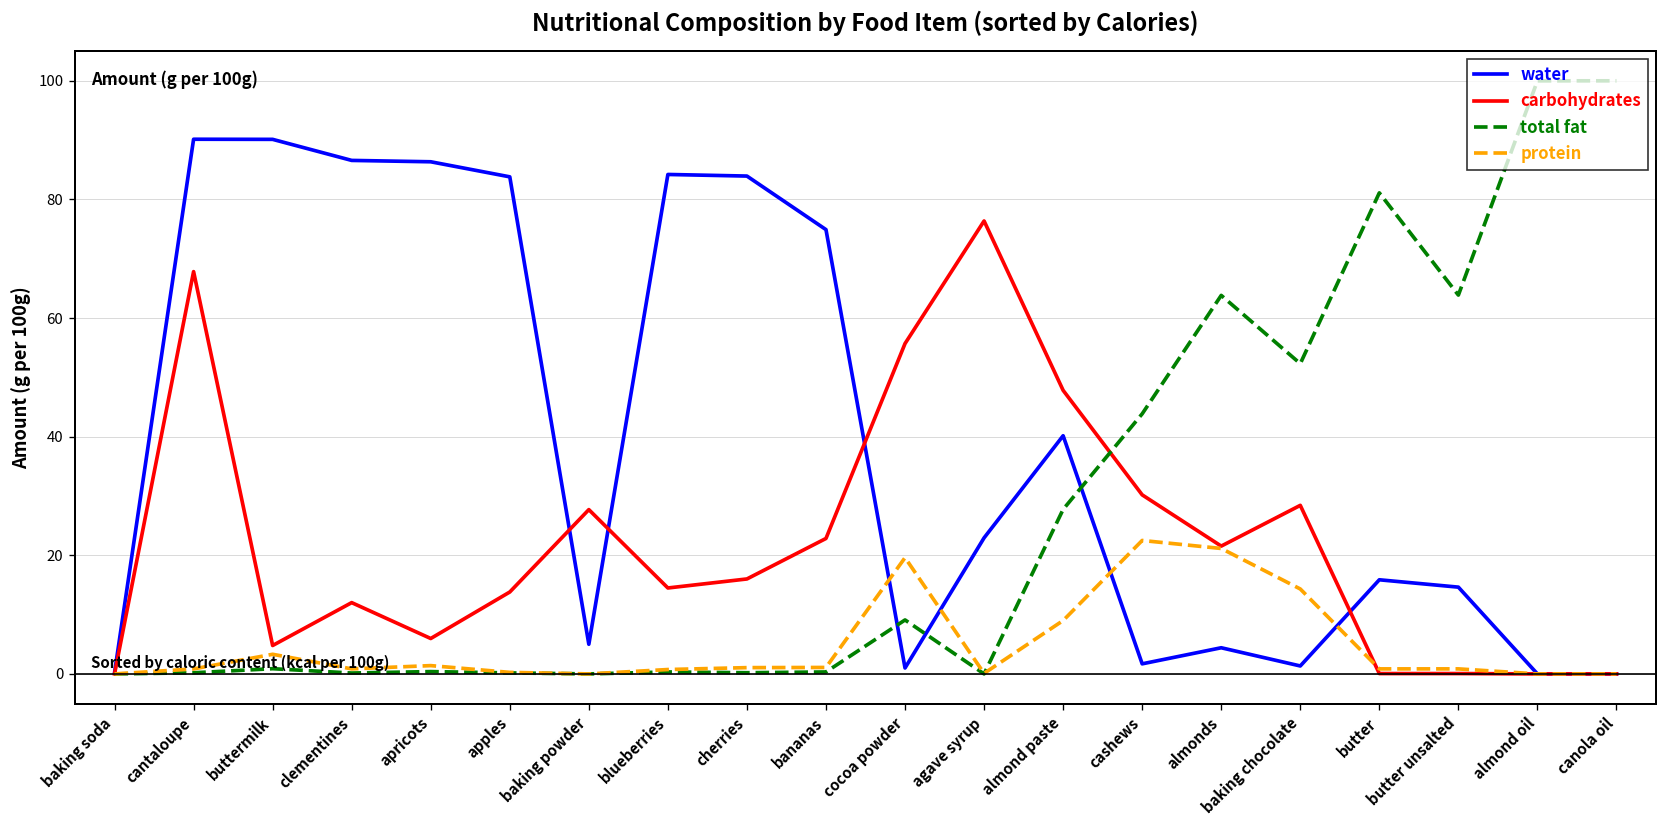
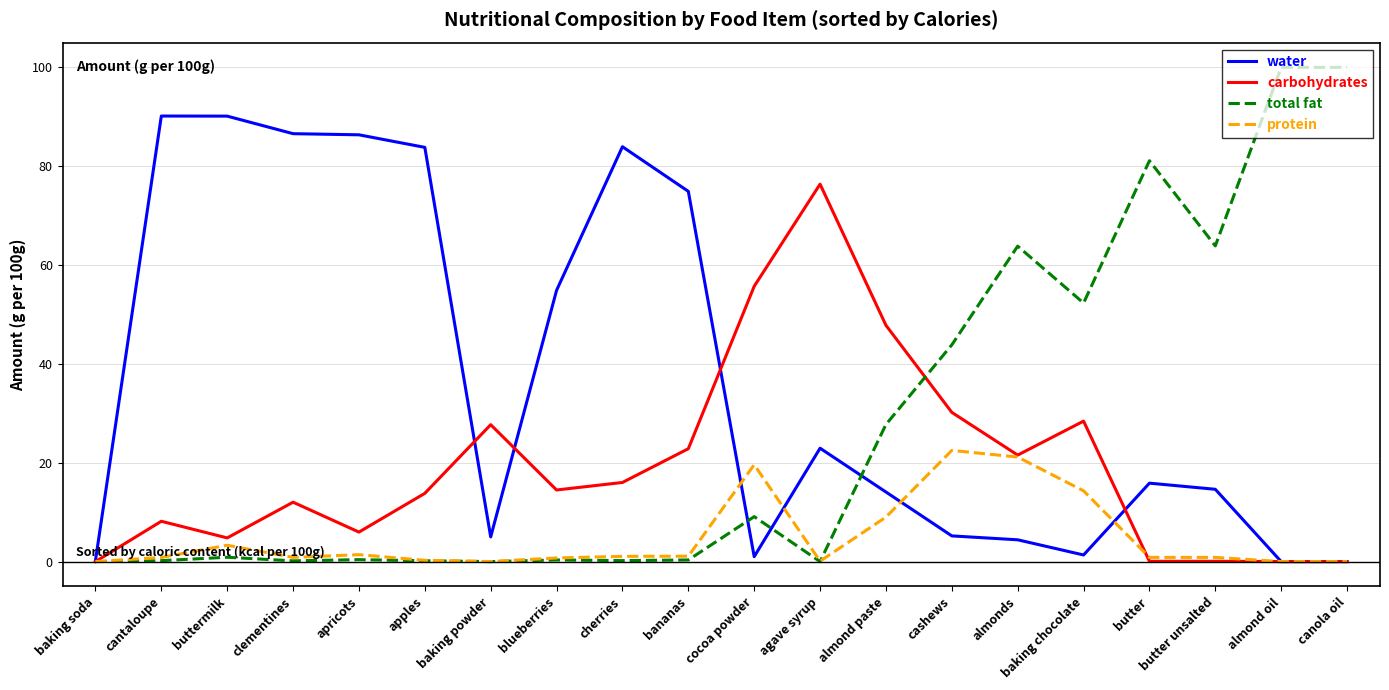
  {
    "water": {
      "cantaloupe": 90,
      "buttermilk": 90,
      "clementines": 87,
      "apricots": 86,
      "apples": 84,
      "baking powder": 5,
-     "blueberries": 84,
+     "blueberries": 55,
      "cherries": 84,
      "bananas": 75,
      "cocoa powder": 1,
      "agave syrup": 23,
-     "almond paste": 40,
-     "cashews": 2,
+     "almond paste": 14,
+     "cashews": 5,
      "almonds": 4,
      "baking chocolate": 1,
      "butter": 16,
      "butter unsalted": 15
    },
    "carbohydrates": {
-     "cantaloupe": 68,
+     "cantaloupe": 8,
      "buttermilk": 5,
      "clementines": 12,
      "apricots": 6,
      "apples": 14,
      "baking powder": 28,
      "blueberries": 14,
      "cherries": 16,
      "bananas": 23,
      "cocoa powder": 56,
      "agave syrup": 76,
      "almond paste": 48,
      "cashews": 30,
      "baking chocolate": 28,
      "butter": 0,
      "butter unsalted": 0
    },
    "total fat": {
      "cantaloupe": 0,
      "clementines": 0,
      "apricots": 0,
      "cherries": 0,
      "bananas": 0,
      "cocoa powder": 9,
      "almond paste": 28,
      "cashews": 44,
      "almonds": 64,
      "baking chocolate": 52,
      "butter": 81,
      "butter unsalted": 64
    },
    "protein": {
      "buttermilk": 3,
      "apricots": 1,
      "cherries": 1,
      "bananas": 1,
      "cocoa powder": 20,
      "almond paste": 9,
      "cashews": 23,
      "baking chocolate": 14,
      "butter": 1,
      "butter unsalted": 1
    }
  }
